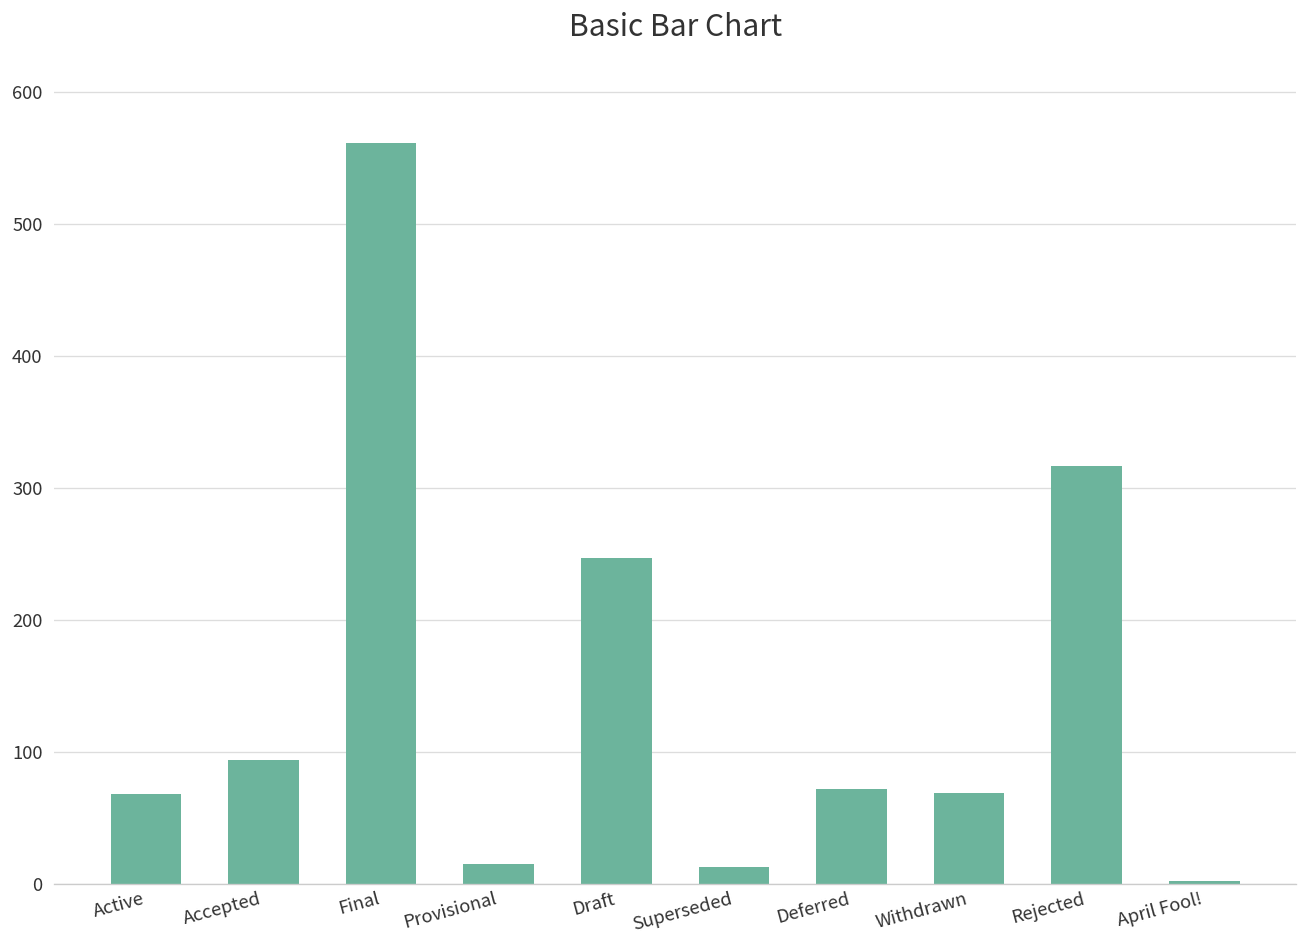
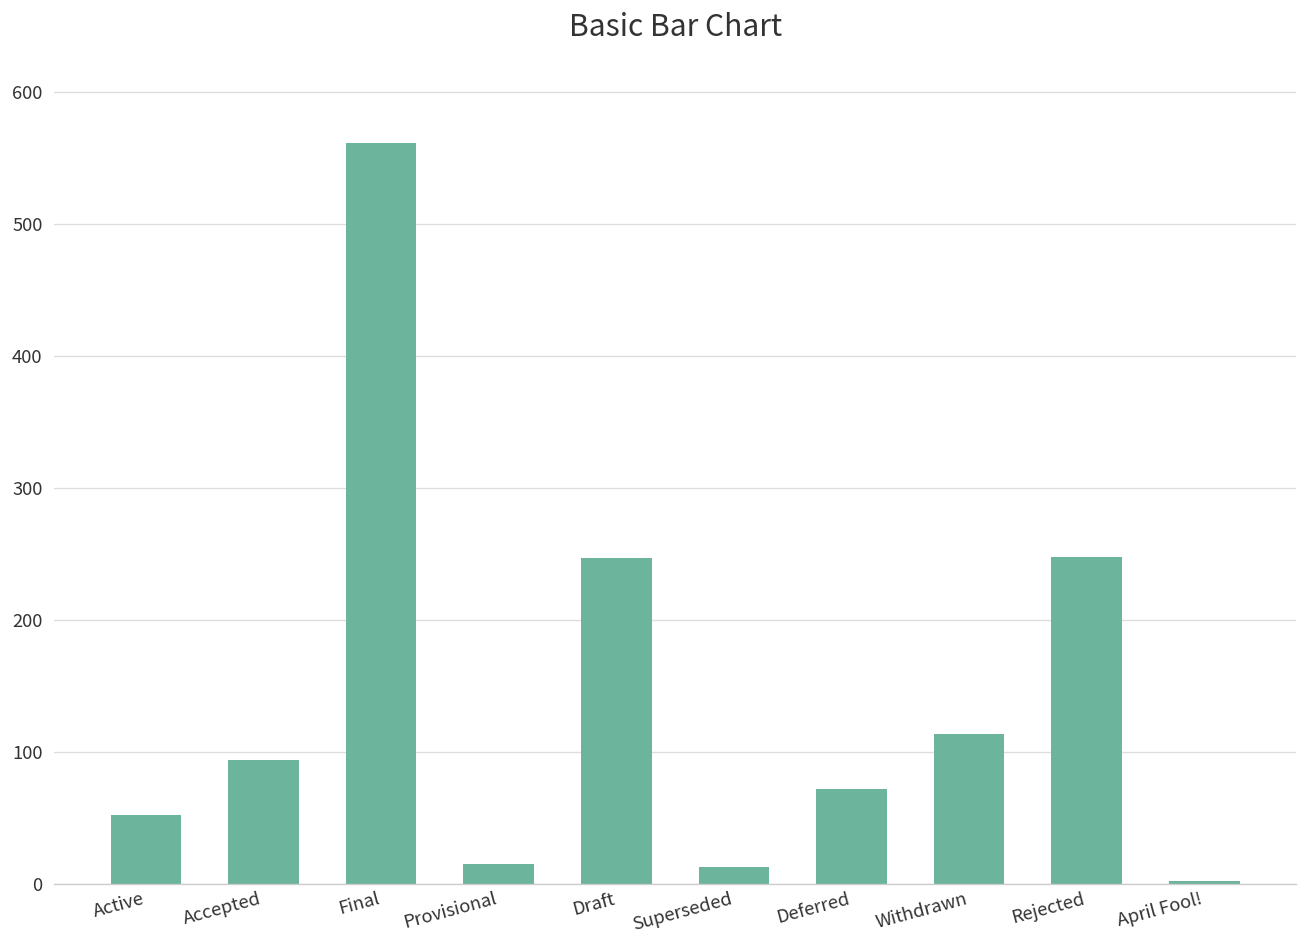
  {
-   "Active": 68,
+   "Active": 52,
    "Accepted": 94,
    "Final": 562,
    "Provisional": 15,
    "Draft": 247,
    "Superseded": 13,
    "Deferred": 72,
-   "Withdrawn": 69,
-   "Rejected": 317
+   "Withdrawn": 114,
+   "Rejected": 248
  }
